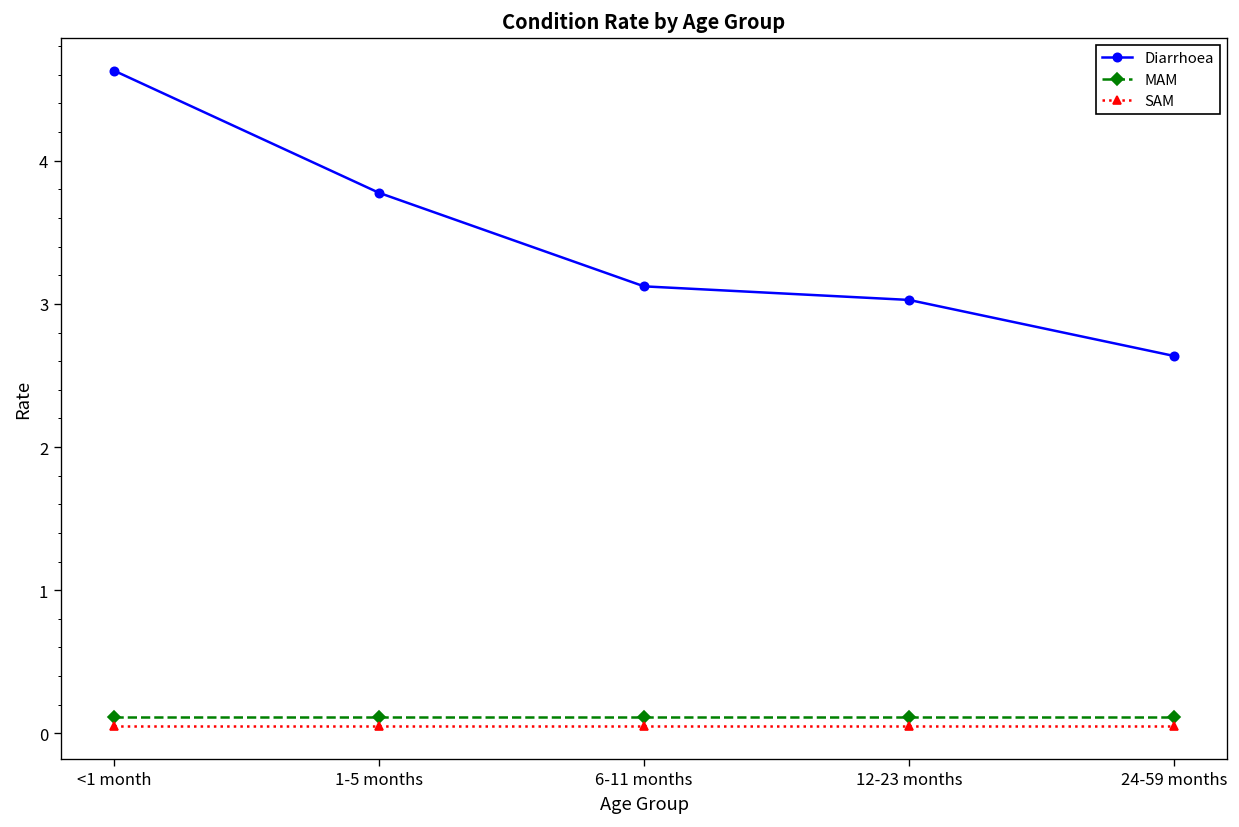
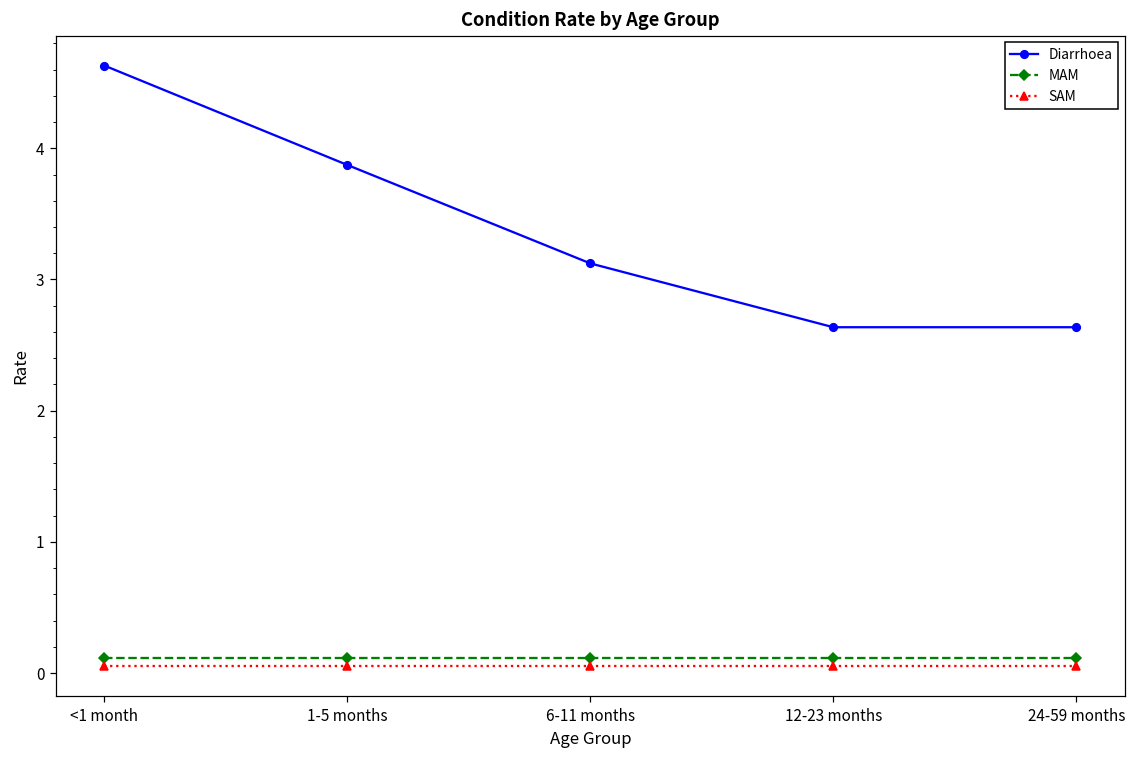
  {
    "Diarrhoea": {
      "<1 month": 4.63,
-     "1-5 months": 3.78,
+     "1-5 months": 3.87,
      "6-11 months": 3.12,
-     "12-23 months": 3.03,
+     "12-23 months": 2.64,
      "24-59 months": 2.64
    },
    "MAM": {
      "<1 month": 0.11,
      "1-5 months": 0.11,
      "6-11 months": 0.11,
      "12-23 months": 0.11,
      "24-59 months": 0.11
    },
    "SAM": {
      "<1 month": 0.05,
      "1-5 months": 0.05,
      "6-11 months": 0.05,
      "12-23 months": 0.05,
      "24-59 months": 0.05
    }
  }
